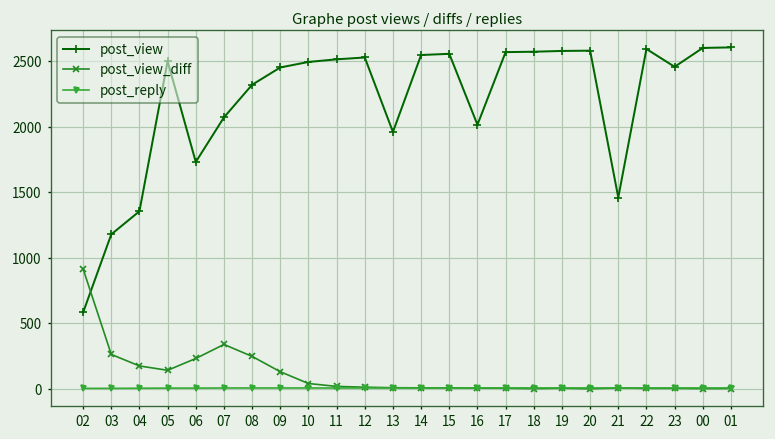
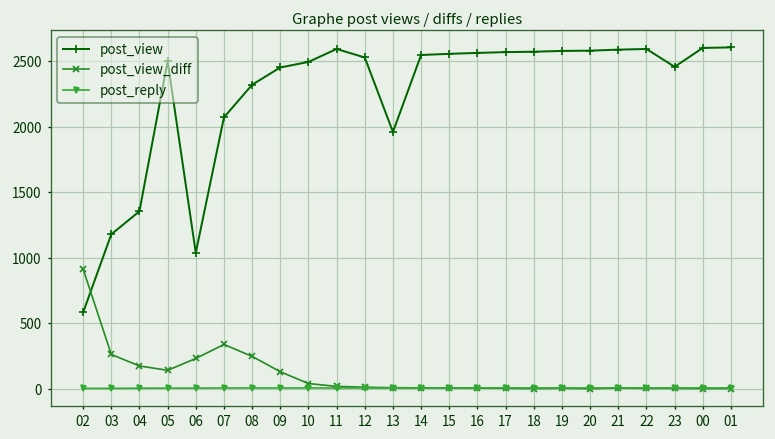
  {
    "post_view": {
      "02": 580,
      "03": 1180,
      "04": 1360,
-     "06": 1730,
+     "06": 1040,
      "07": 2070,
      "08": 2320,
      "09": 2450,
      "10": 2500,
-     "11": 2520,
+     "11": 2590,
      "12": 2530,
      "13": 1960,
      "14": 2550,
      "15": 2560,
-     "16": 2020,
+     "16": 2560,
      "17": 2570,
      "18": 2570,
      "19": 2580,
      "20": 2580,
-     "21": 1460,
+     "21": 2590,
      "22": 2590,
      "23": 2460,
      "00": 2600,
      "01": 2610
    }
  }
